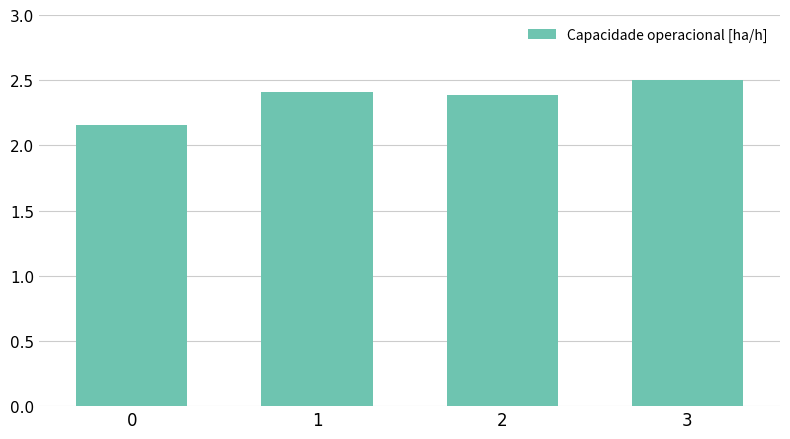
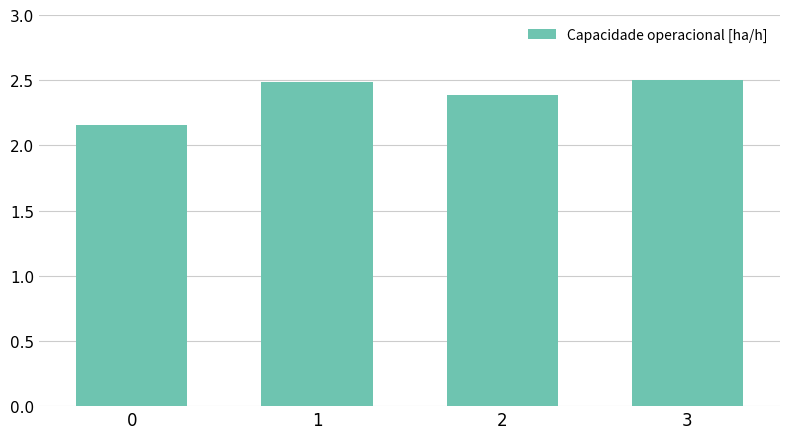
  {
    "0": 2.16,
-   "1": 2.41,
+   "1": 2.48,
    "2": 2.38,
    "3": 2.50
  }
